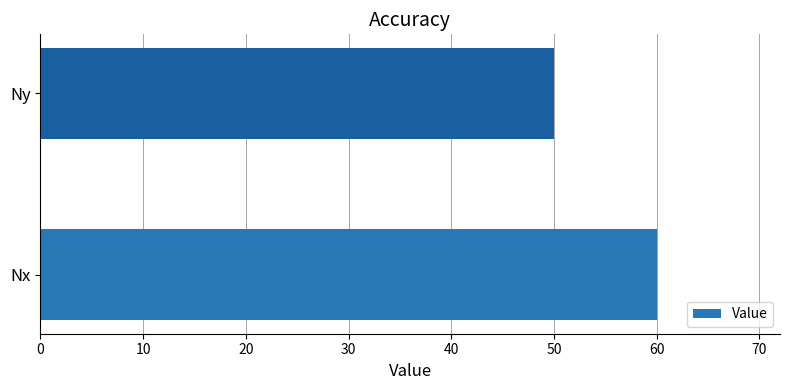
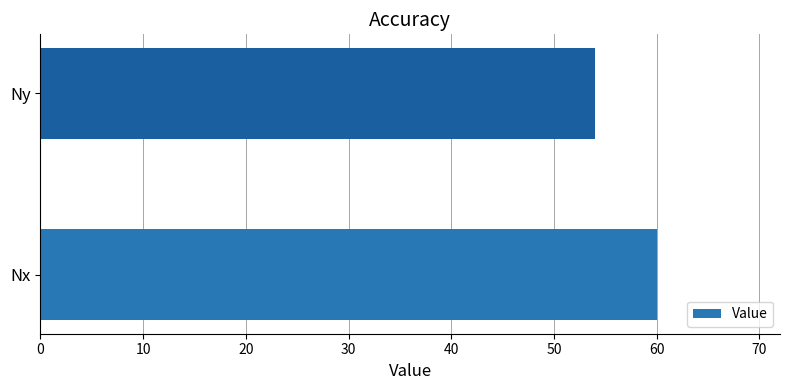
  {
-   "Ny": 50,
+   "Ny": 54,
    "Nx": 60
  }
